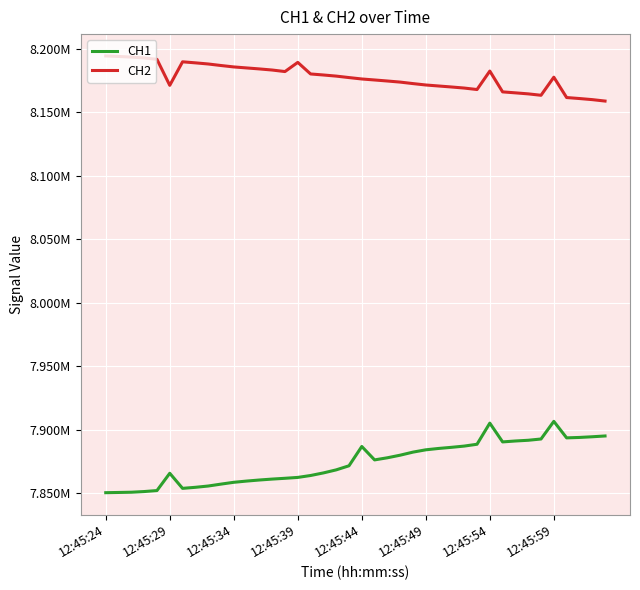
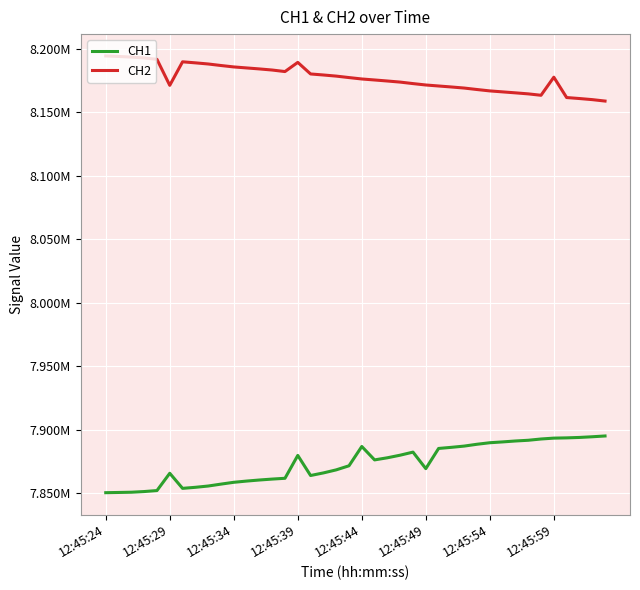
  {
    "CH1": {
      "12:45:24": 7850000,
      "12:45:29": 7866000,
      "12:45:34": 7858000,
-     "12:45:39": 7862000,
+     "12:45:39": 7880000,
      "12:45:44": 7887000,
-     "12:45:49": 7884000,
-     "12:45:54": 7905000,
-     "12:45:59": 7906000
+     "12:45:49": 7869000,
+     "12:45:54": 7890000,
+     "12:45:59": 7893000
    },
    "CH2": {
      "12:45:29": 8171000,
      "12:45:34": 8186000,
      "12:45:39": 8189000,
      "12:45:44": 8176000,
      "12:45:49": 8172000,
-     "12:45:54": 8183000,
+     "12:45:54": 8167000,
      "12:45:59": 8178000
    }
  }
